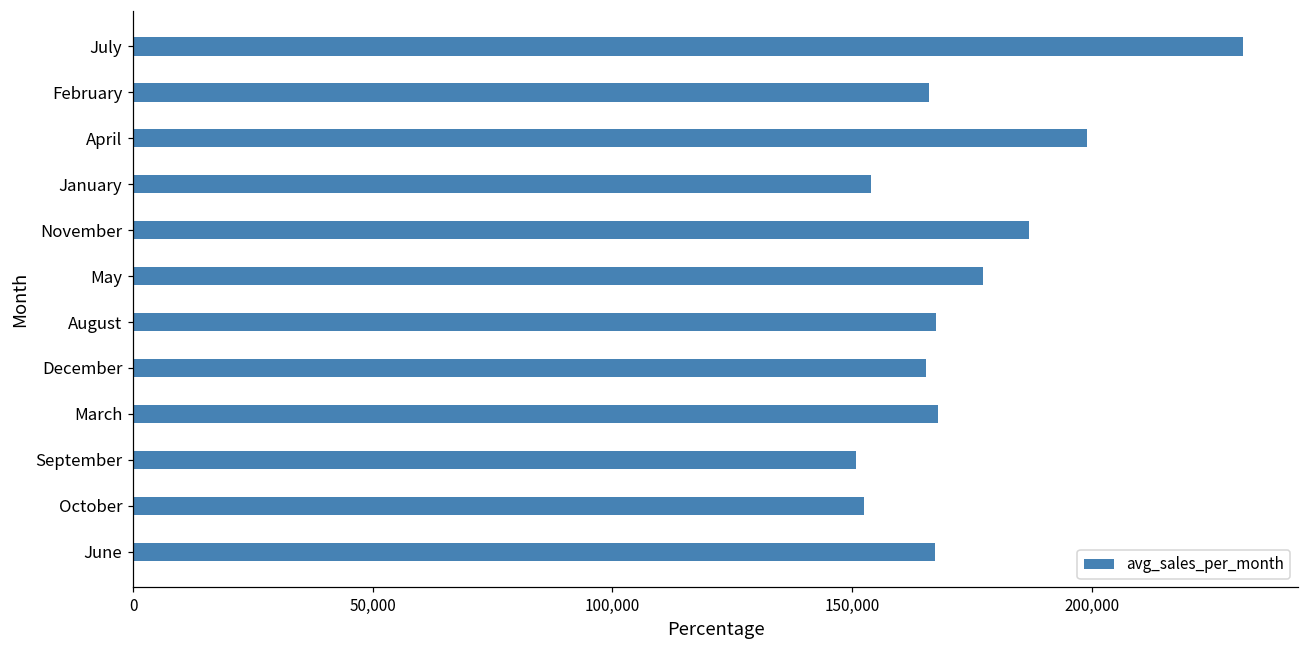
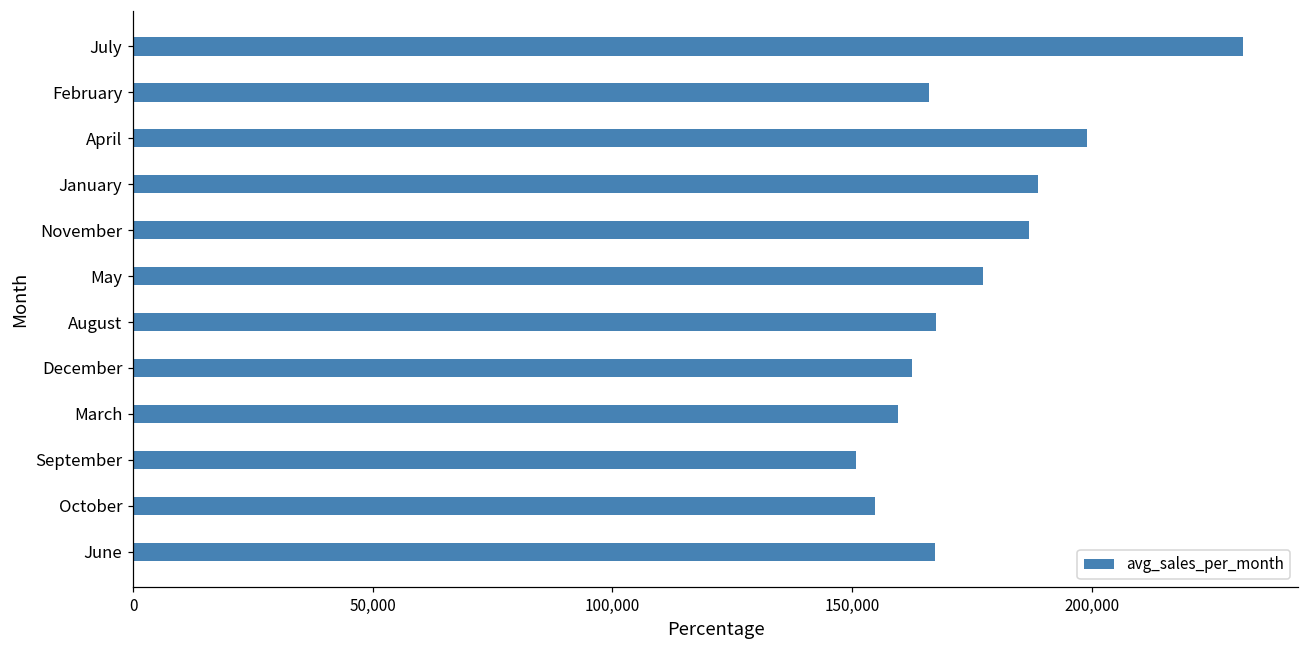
  {
    "July": "232,000",
    "February": "166,000",
    "April": "199,000",
-   "January": "154,000",
+   "January": "189,000",
    "November": "187,000",
    "May": "177,000",
    "August": "168,000",
-   "December": "165,000",
-   "March": "168,000",
+   "December": "162,000",
+   "March": "160,000",
    "September": "151,000",
-   "October": "152,000",
+   "October": "155,000",
    "June": "167,000"
  }
